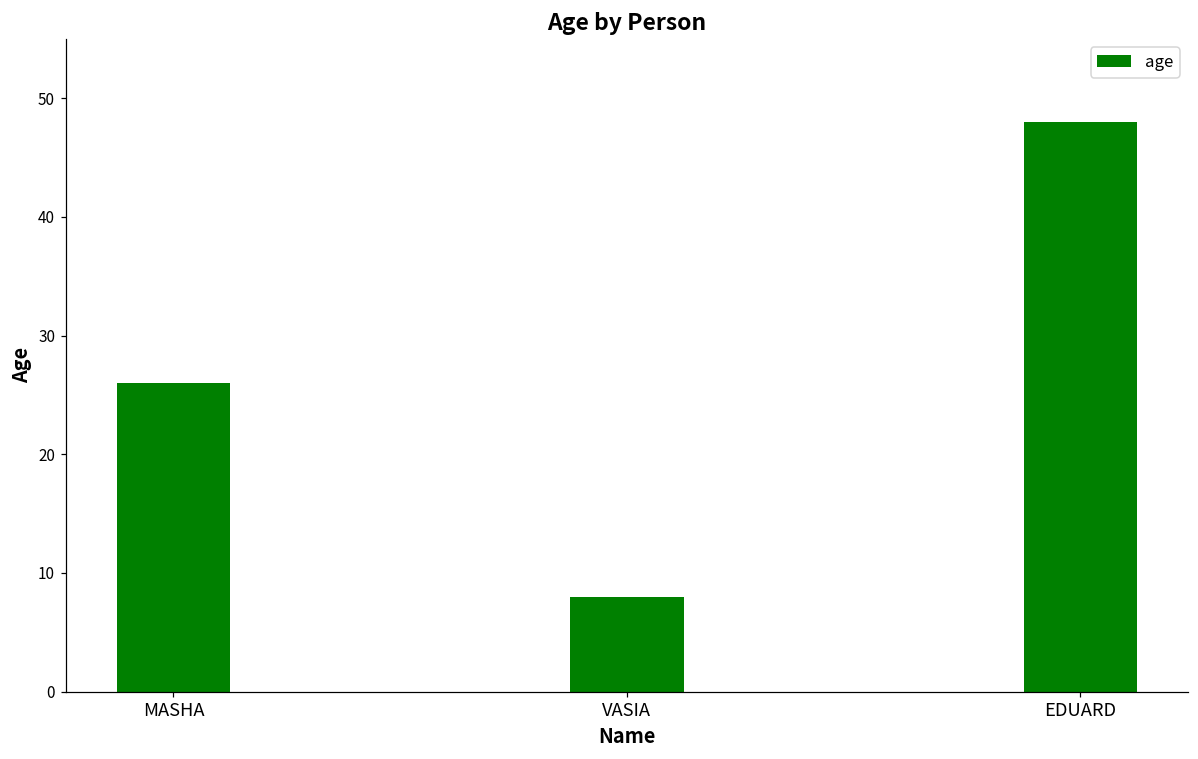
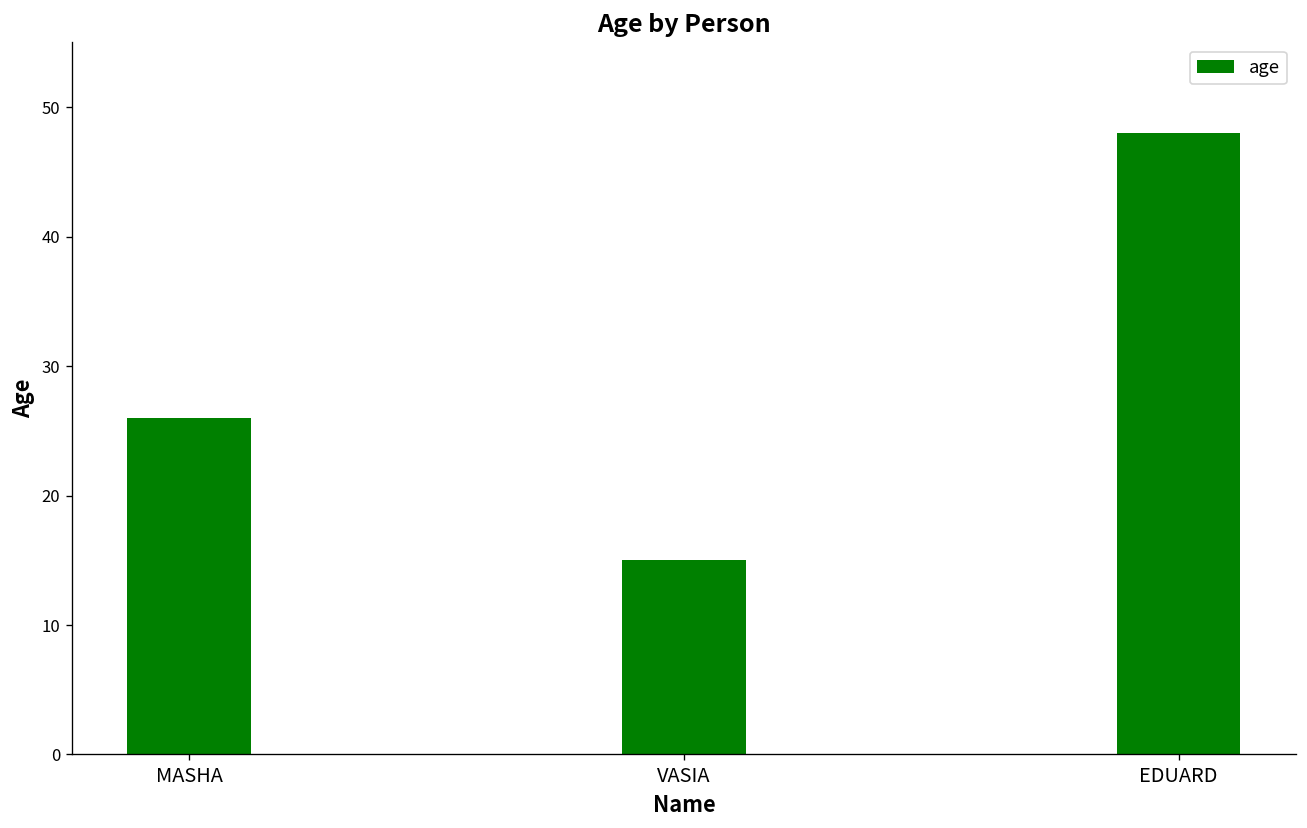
  {
    "MASHA": 26,
-   "VASIA": 8,
+   "VASIA": 15,
    "EDUARD": 48
  }
